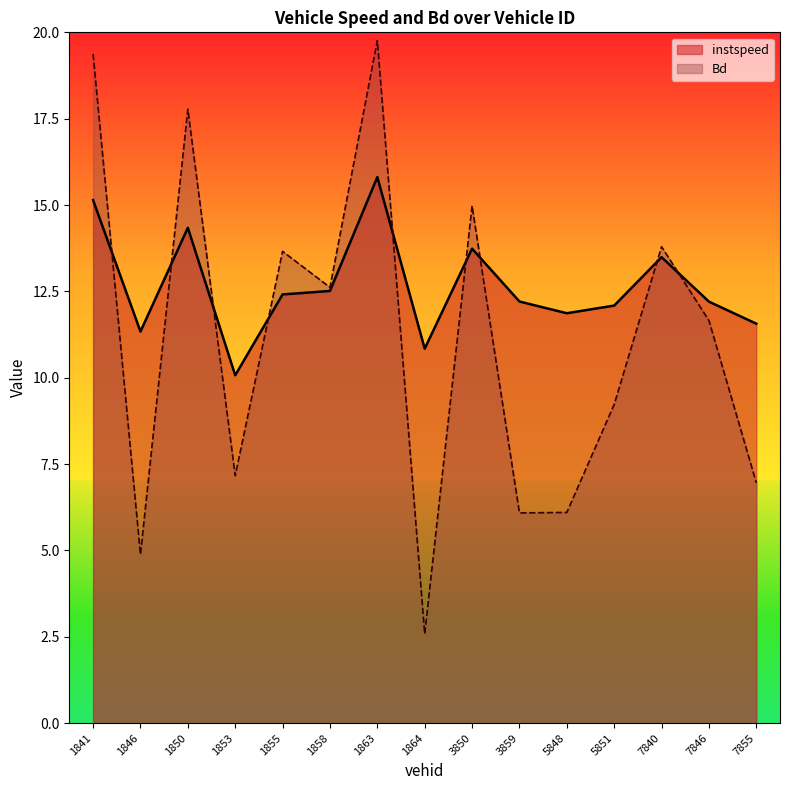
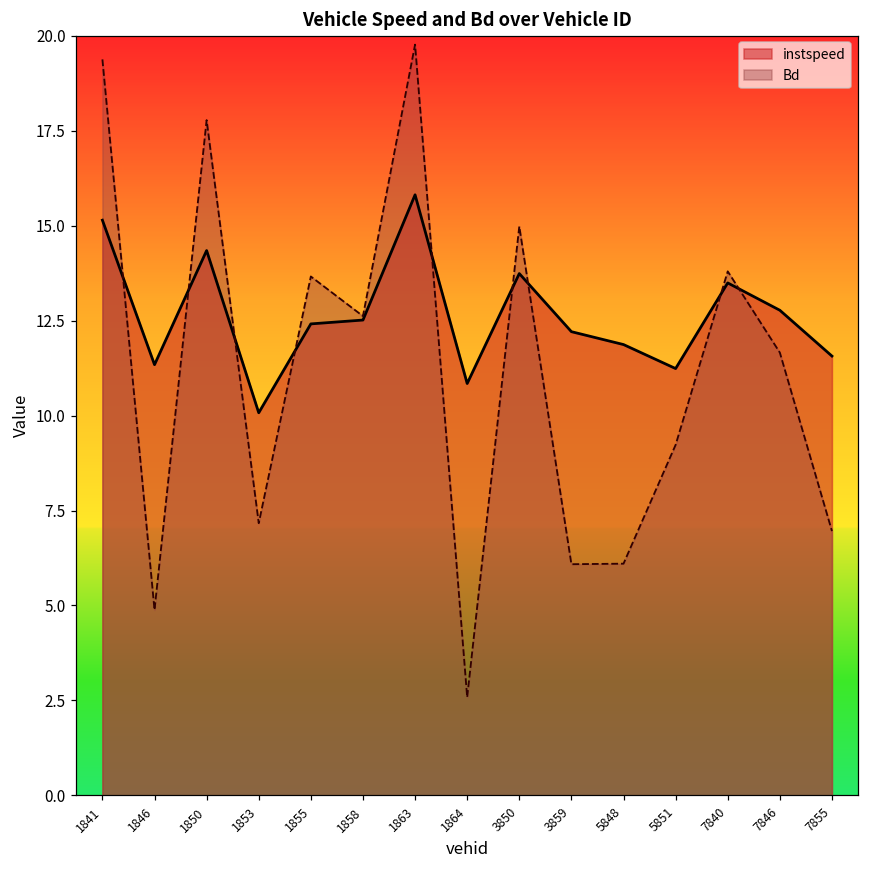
  {
    "instspeed": {
      "1841": 15.1,
      "1846": 11.3,
      "1850": 14.3,
      "1853": 10.1,
      "1855": 12.4,
      "1858": 12.5,
      "1863": 15.8,
      "1864": 10.8,
      "3850": 13.7,
      "3859": 12.2,
      "5848": 11.9,
-     "5851": 12.1,
+     "5851": 11.2,
      "7840": 13.5,
-     "7846": 12.2,
+     "7846": 12.8,
      "7855": 11.6
    },
    "Bd": {
      "1841": 19.4,
      "1846": 4.9,
      "1850": 17.8,
      "1853": 7.2,
      "1855": 13.7,
      "1858": 12.6,
      "1863": 19.8,
      "1864": 2.6,
      "3850": 15.0,
      "3859": 6.1,
      "5848": 6.1,
      "5851": 9.2,
      "7840": 13.8,
      "7846": 11.7,
      "7855": 7.0
    }
  }
